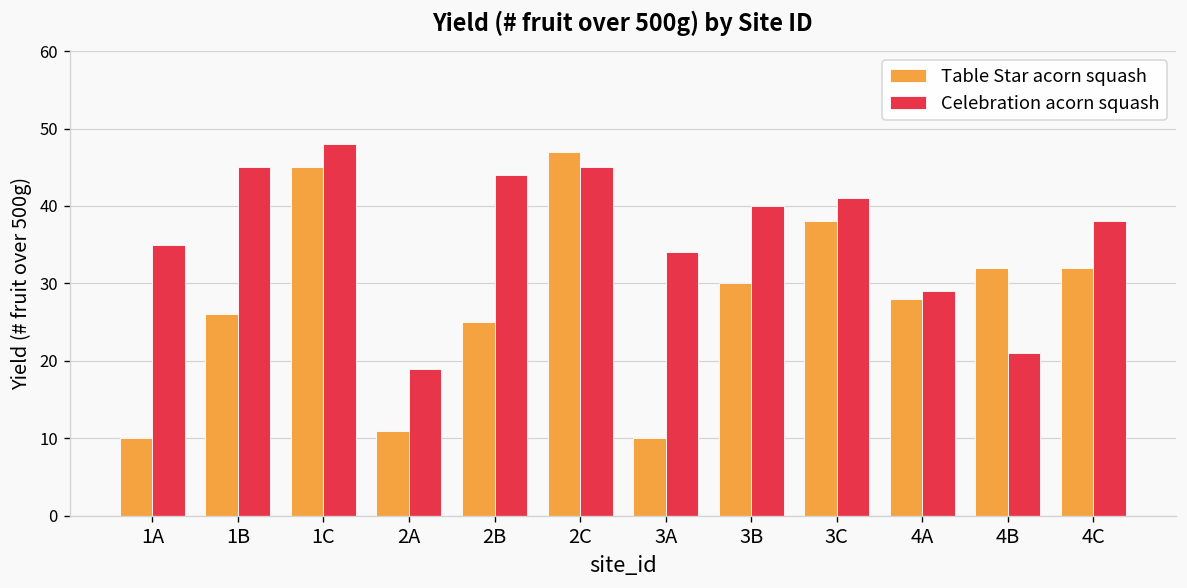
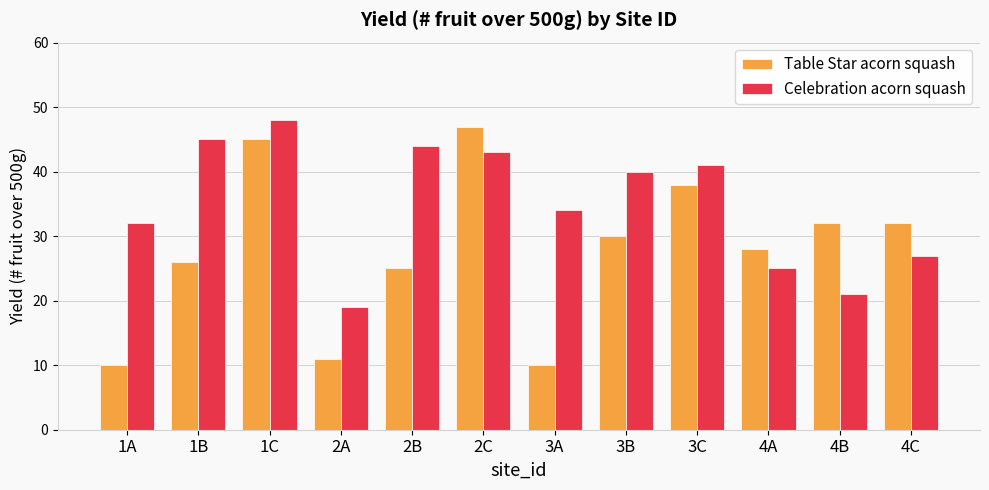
  {
    "Table Star acorn squash": {
      "1A": 10,
      "1B": 26,
      "1C": 45,
      "2A": 11,
      "2B": 25,
      "2C": 47,
      "3A": 10,
      "3B": 30,
      "3C": 38,
      "4A": 28,
      "4B": 32,
      "4C": 32
    },
    "Celebration acorn squash": {
-     "1A": 35,
+     "1A": 32,
      "1B": 45,
      "1C": 48,
      "2A": 19,
      "2B": 44,
-     "2C": 45,
+     "2C": 43,
      "3A": 34,
      "3B": 40,
      "3C": 41,
-     "4A": 29,
+     "4A": 25,
      "4B": 21,
-     "4C": 38
+     "4C": 27
    }
  }
